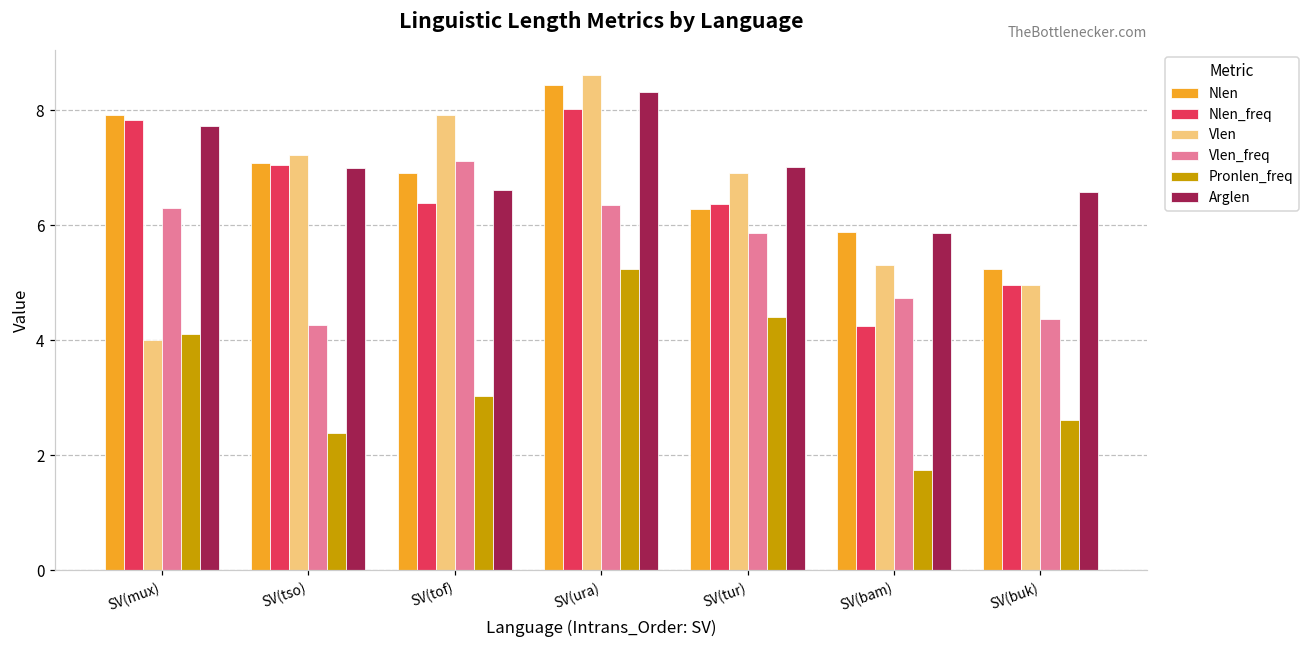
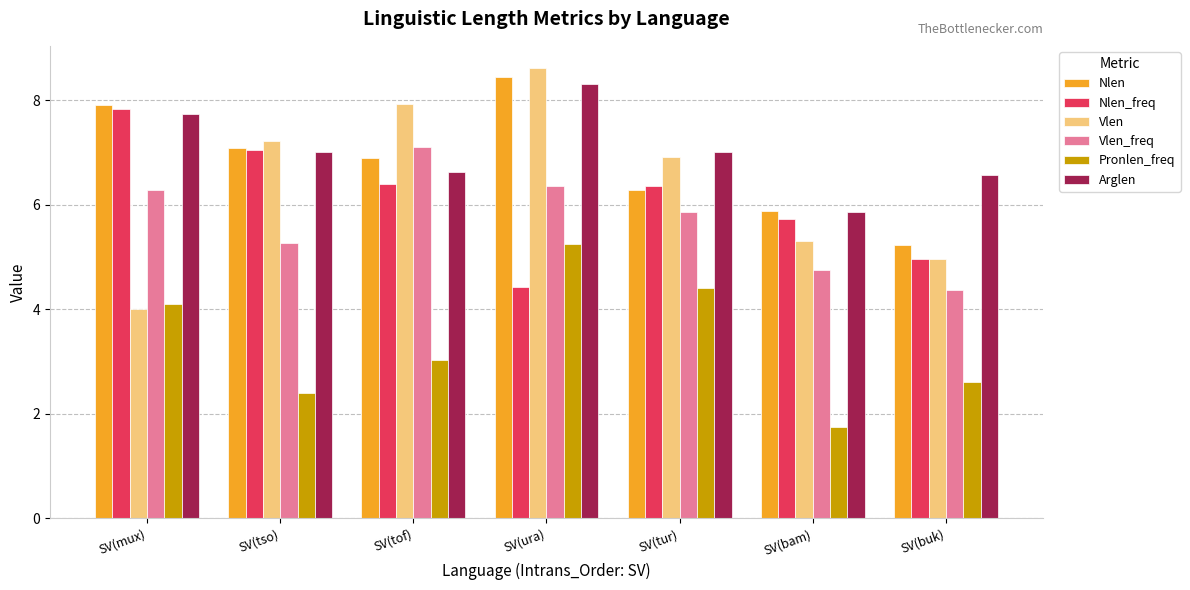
  {
    "Nlen_freq": {
      "SV(mux)": 7.8,
      "SV(tso)": 7.0,
      "SV(tof)": 6.4,
-     "SV(ura)": 8.0,
+     "SV(ura)": 4.4,
      "SV(tur)": 6.4,
-     "SV(bam)": 4.3,
+     "SV(bam)": 5.7,
      "SV(buk)": 5.0
    },
    "Vlen": {
      "SV(mux)": 4.0,
      "SV(tso)": 7.2,
      "SV(tof)": 7.9,
      "SV(ura)": 8.6,
      "SV(tur)": 6.9,
      "SV(bam)": 5.3,
      "SV(buk)": 5.0
    },
    "Vlen_freq": {
      "SV(mux)": 6.3,
-     "SV(tso)": 4.3,
+     "SV(tso)": 5.3,
      "SV(tof)": 7.1,
      "SV(ura)": 6.4,
      "SV(tur)": 5.9,
      "SV(bam)": 4.7,
      "SV(buk)": 4.4
    },
    "Arglen": {
      "SV(mux)": 7.7,
      "SV(tso)": 7.0,
      "SV(tof)": 6.6,
      "SV(ura)": 8.3,
      "SV(tur)": 7.0,
      "SV(bam)": 5.9,
      "SV(buk)": 6.6
    }
  }
